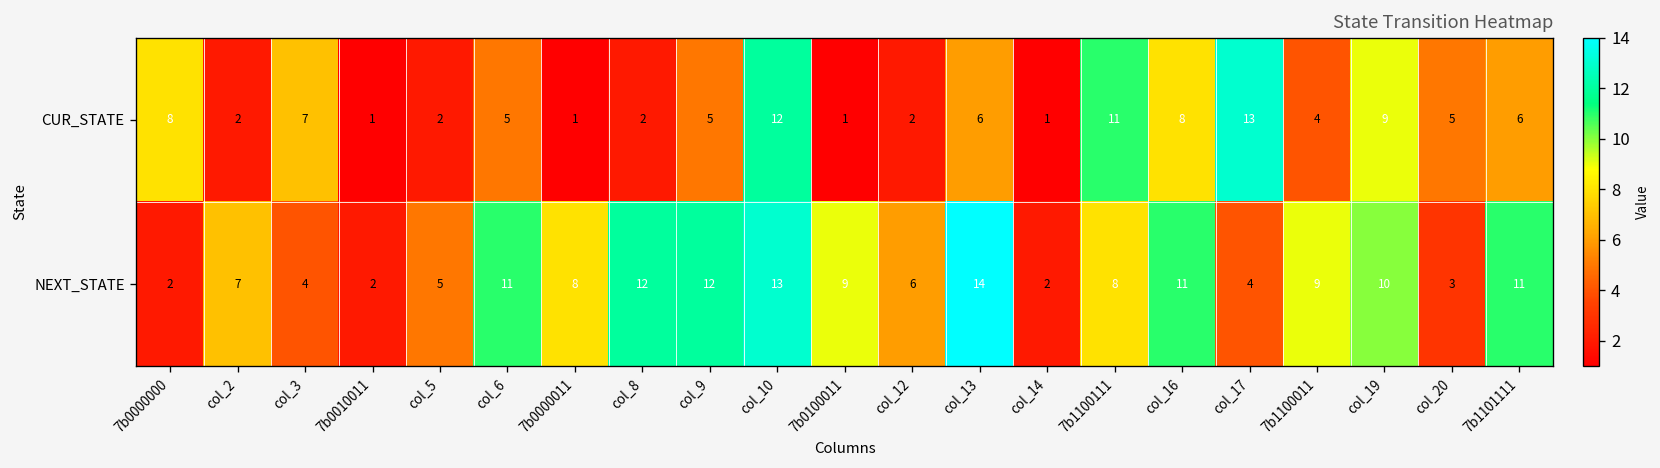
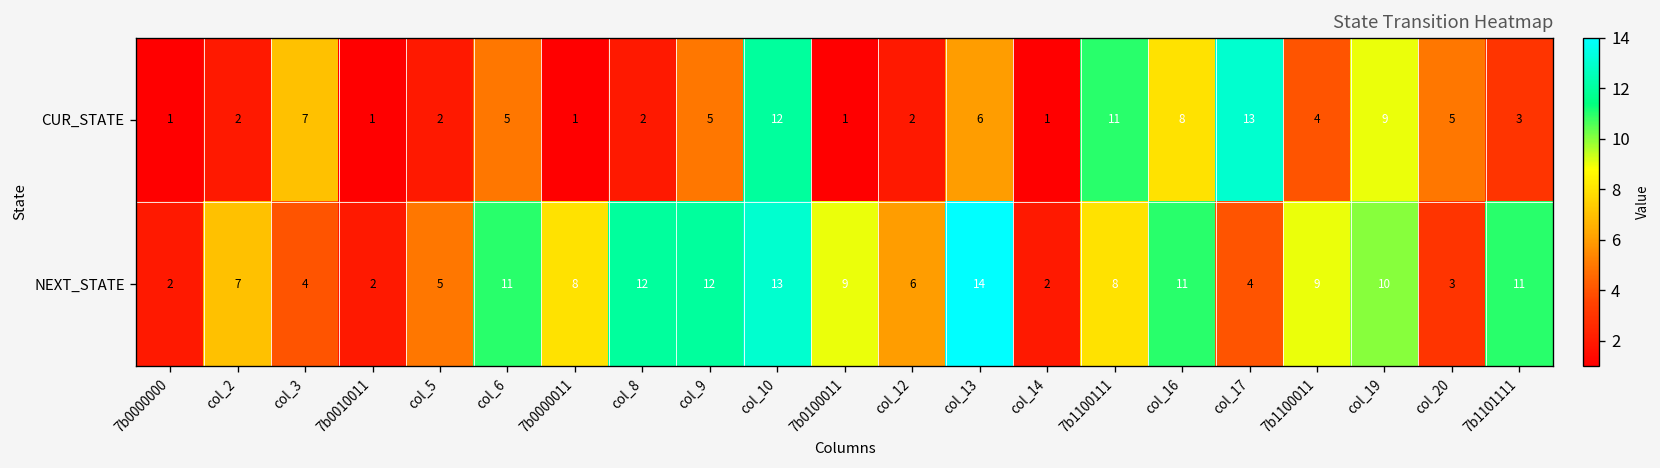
  {
    "CUR_STATE": {
-     "7b0000000": 8,
+     "7b0000000": 1,
      "col_2": 2,
      "col_3": 7,
      "7b0010011": 1,
      "col_5": 2,
      "col_6": 5,
      "7b0000011": 1,
      "col_8": 2,
      "col_9": 5,
      "col_10": 12,
      "7b0100011": 1,
      "col_12": 2,
      "col_13": 6,
      "col_14": 1,
      "7b1100111": 11,
      "col_16": 8,
      "col_17": 13,
      "7b1100011": 4,
      "col_19": 9,
      "col_20": 5,
-     "7b1101111": 6
+     "7b1101111": 3
    },
    "NEXT_STATE": {
      "7b0000000": 2,
      "col_2": 7,
      "col_3": 4,
      "7b0010011": 2,
      "col_5": 5,
      "col_6": 11,
      "7b0000011": 8,
      "col_8": 12,
      "col_9": 12,
      "col_10": 13,
      "7b0100011": 9,
      "col_12": 6,
      "col_13": 14,
      "col_14": 2,
      "7b1100111": 8,
      "col_16": 11,
      "col_17": 4,
      "7b1100011": 9,
      "col_19": 10,
      "col_20": 3,
      "7b1101111": 11
    }
  }
